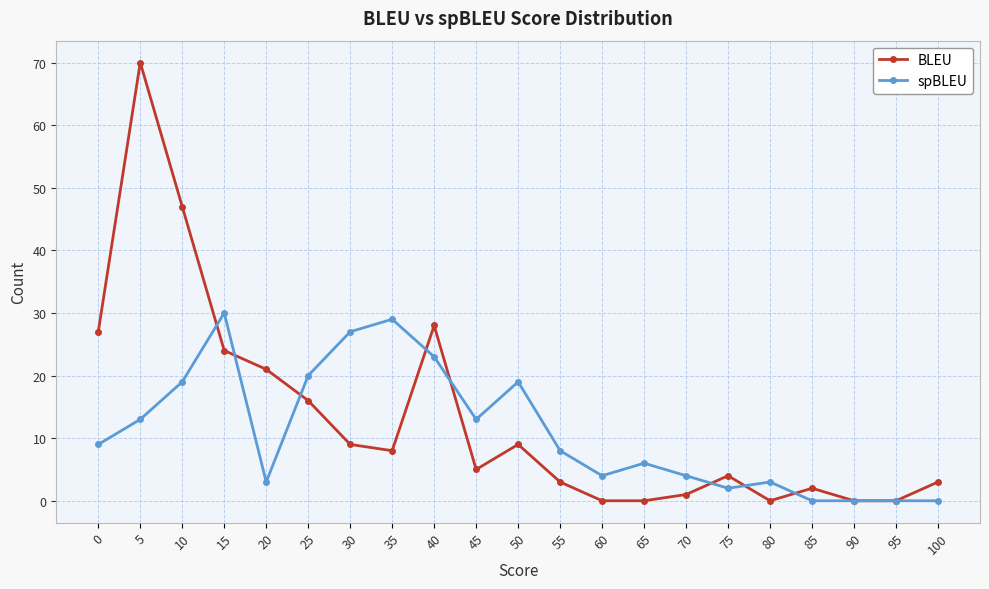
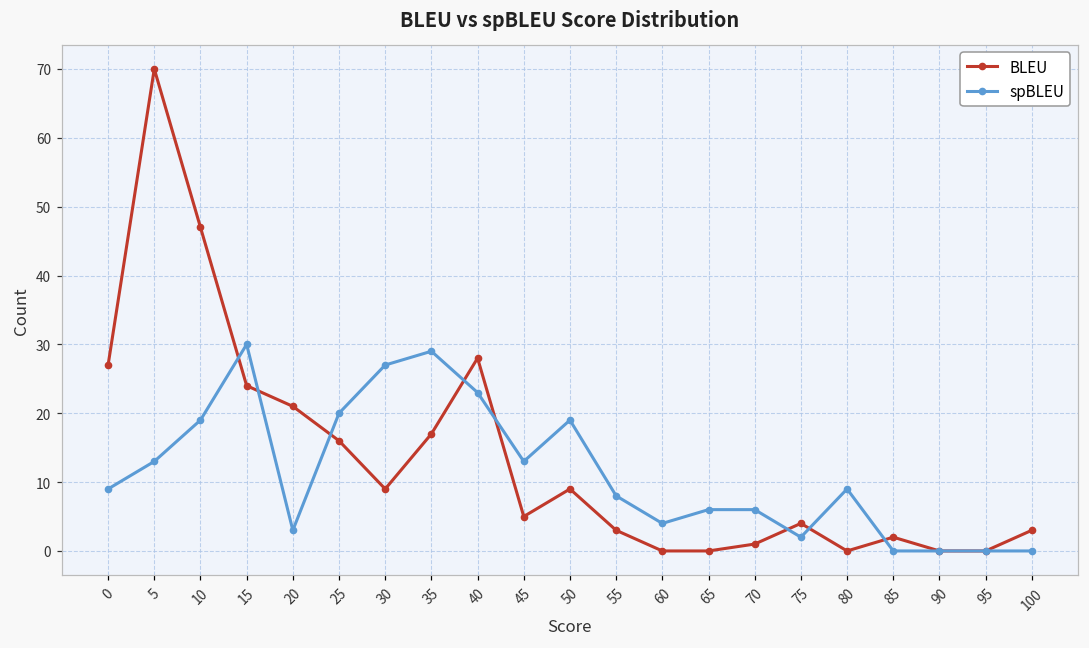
  {
    "BLEU": {
      "0": 27,
      "5": 70,
      "10": 47,
      "15": 24,
      "20": 21,
      "25": 16,
      "30": 9,
-     "35": 8,
+     "35": 17,
      "40": 28,
      "45": 5,
      "50": 9,
      "55": 3,
      "60": 0,
      "65": 0,
      "70": 1,
      "75": 4,
      "80": 0,
      "85": 2,
      "100": 3
    },
    "spBLEU": {
      "0": 9,
      "5": 13,
      "10": 19,
      "15": 30,
      "20": 3,
      "25": 20,
      "30": 27,
      "35": 29,
      "40": 23,
      "45": 13,
      "50": 19,
      "55": 8,
      "60": 4,
      "65": 6,
-     "70": 4,
+     "70": 6,
      "75": 2,
-     "80": 3,
+     "80": 9,
      "85": 0,
      "100": 0
    }
  }
